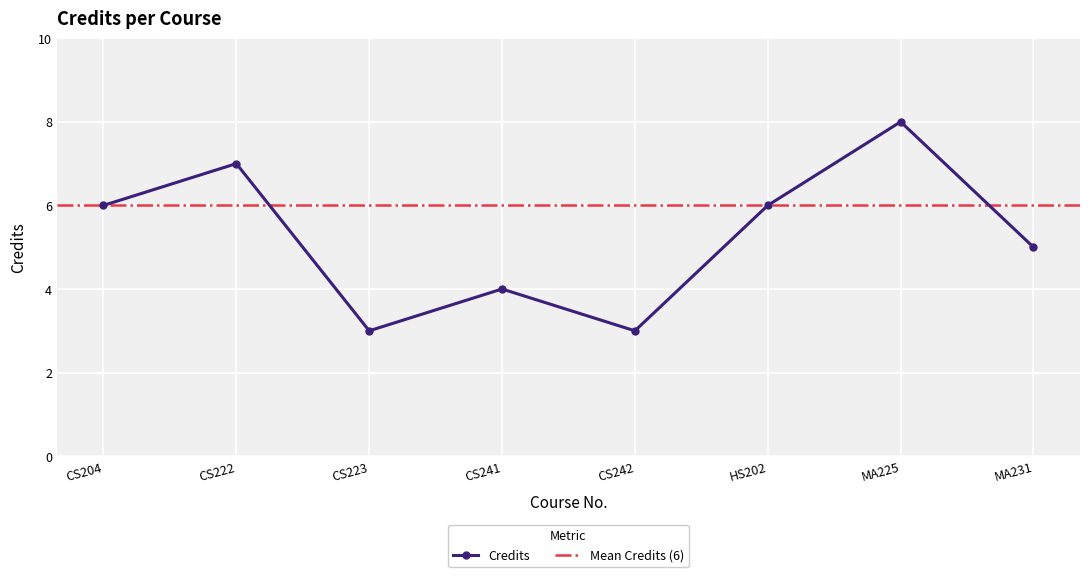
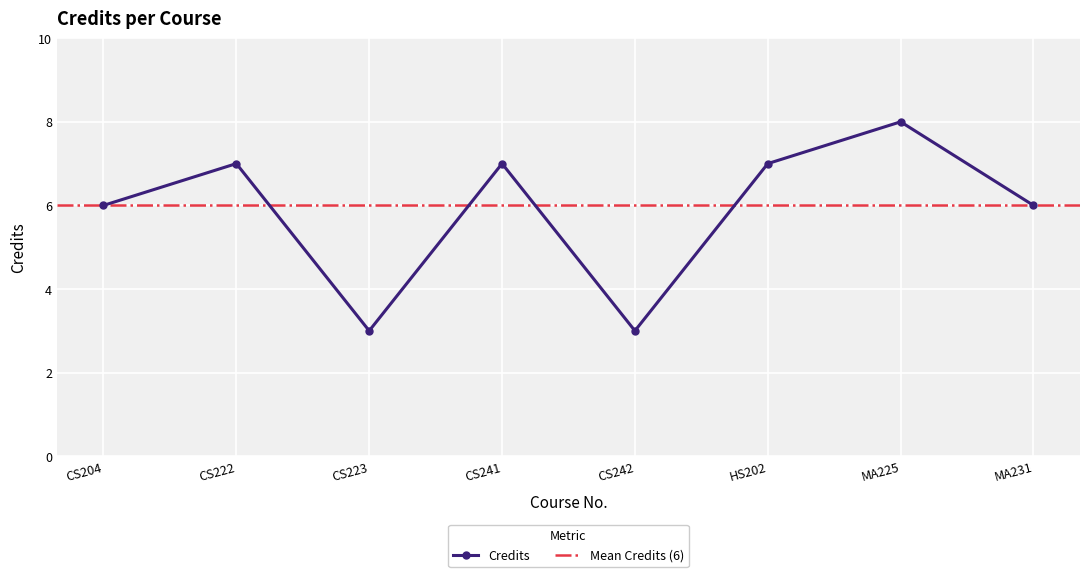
  {
    "CS204": 6,
    "CS222": 7,
    "CS223": 3,
-   "CS241": 4,
+   "CS241": 7,
    "CS242": 3,
-   "HS202": 6,
+   "HS202": 7,
    "MA225": 8,
-   "MA231": 5
+   "MA231": 6
  }
